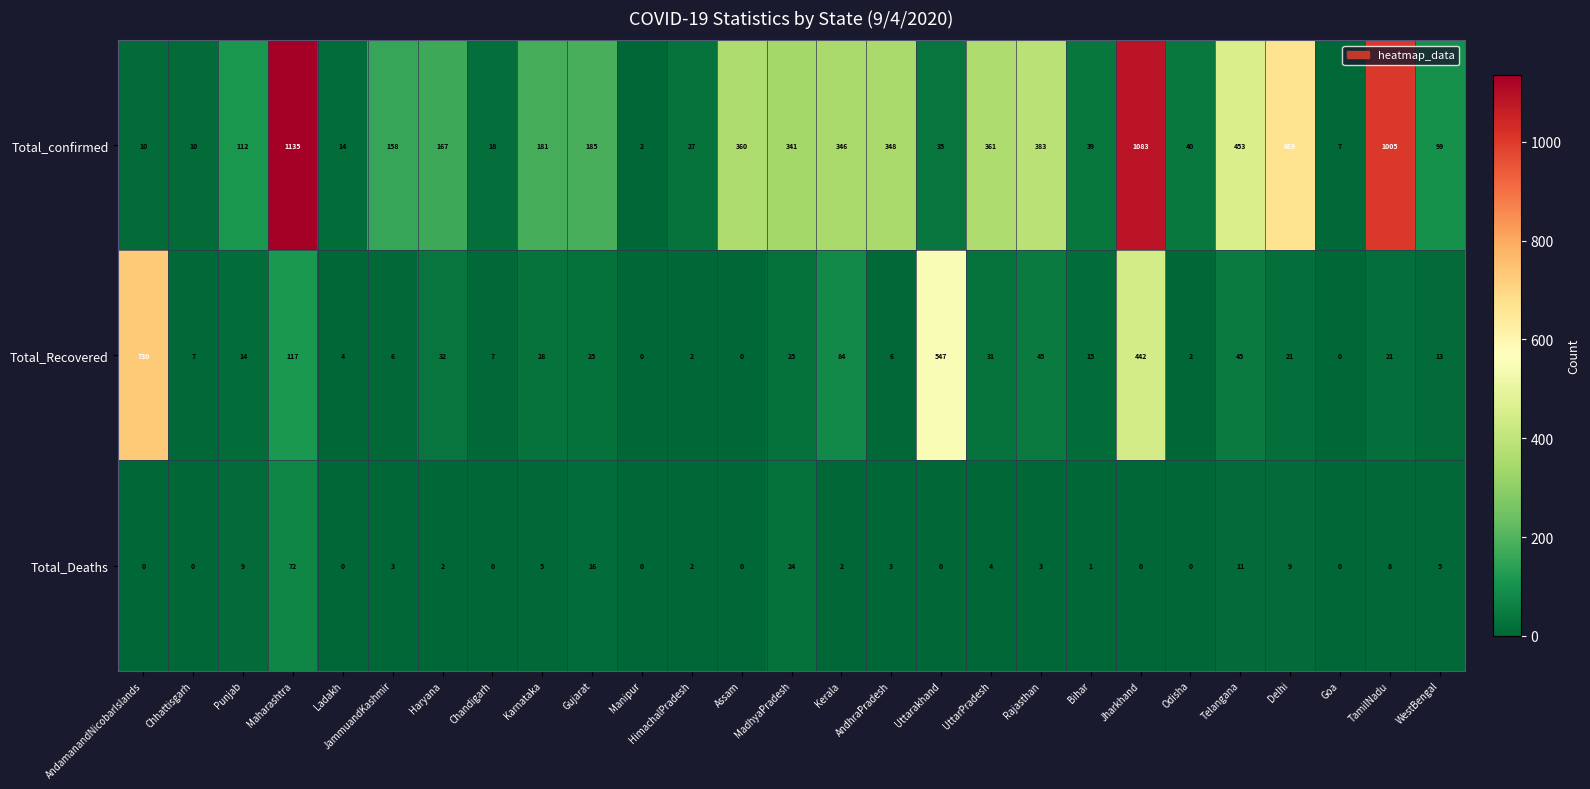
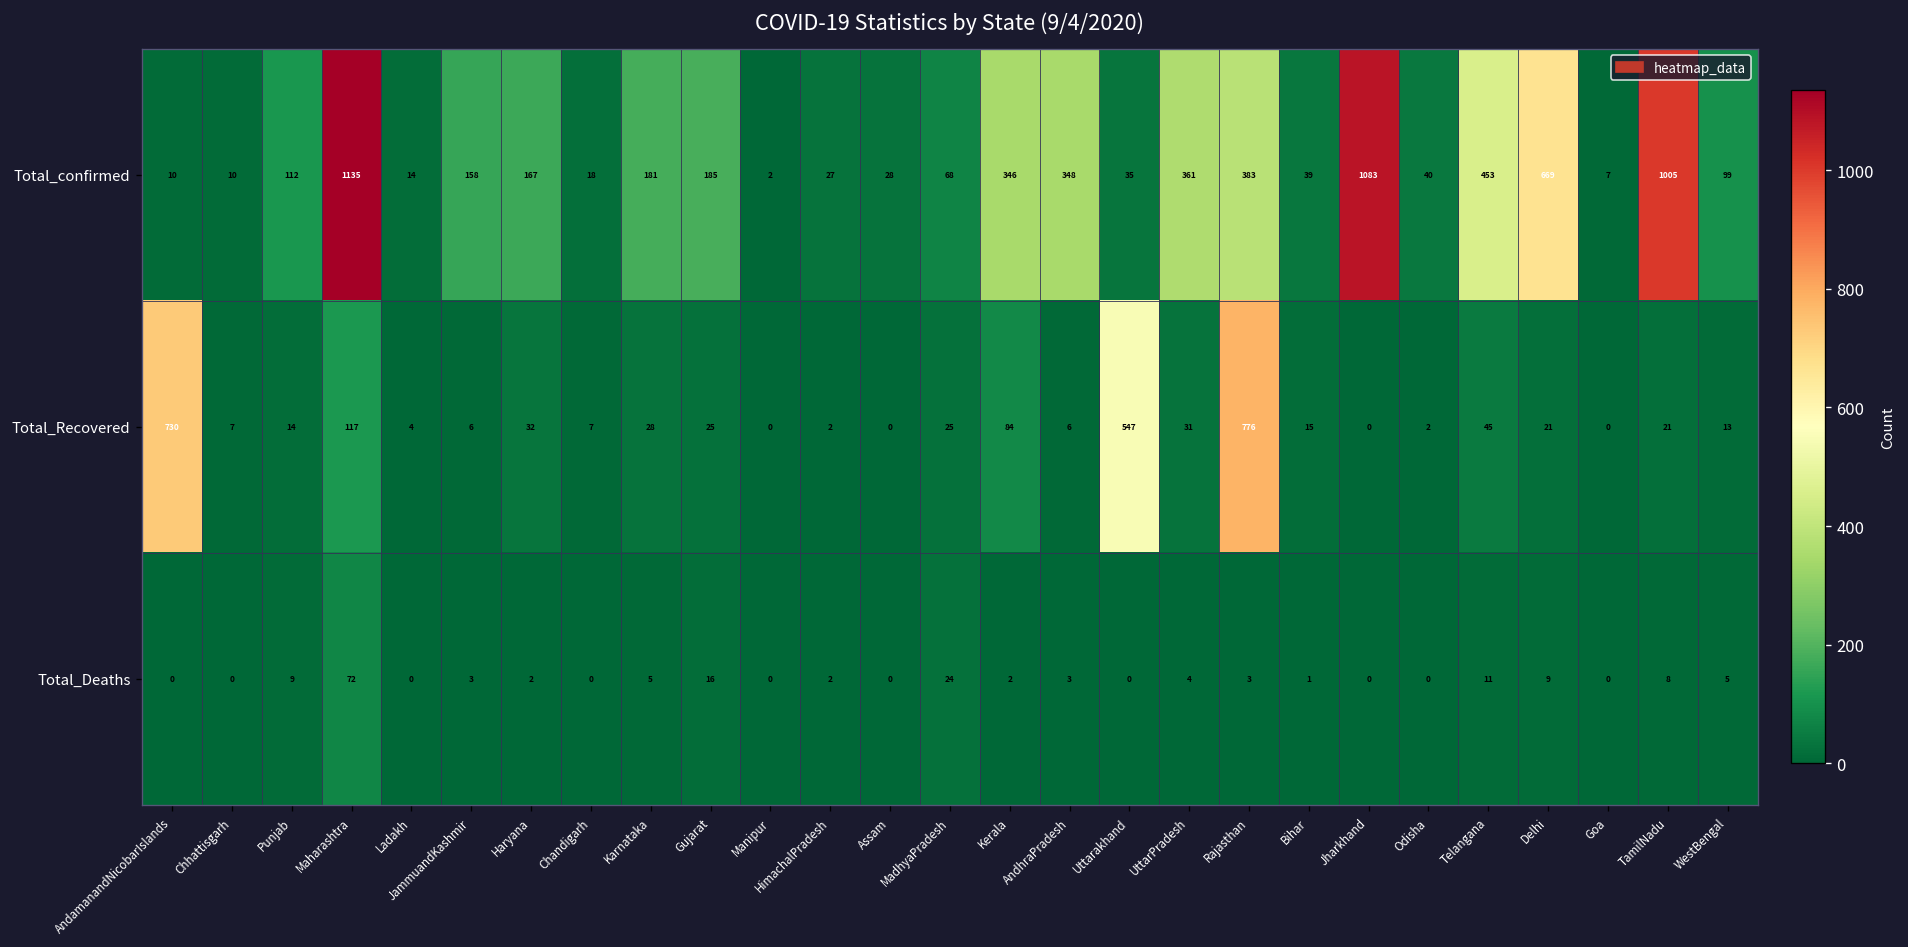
  {
    "Total_confirmed": {
      "AndamanandNicobarIslands": 10,
      "Chhattisgarh": 10,
      "Punjab": 112,
      "Maharashtra": 1135,
      "Ladakh": 14,
      "JammuandKashmir": 158,
      "Haryana": 167,
      "Chandigarh": 18,
      "Karnataka": 181,
      "Gujarat": 185,
      "Manipur": 2,
      "HimachalPradesh": 27,
-     "Assam": 360,
-     "MadhyaPradesh": 341,
+     "Assam": 28,
+     "MadhyaPradesh": 68,
      "Kerala": 346,
      "AndhraPradesh": 348,
      "Uttarakhand": 35,
      "UttarPradesh": 361,
      "Rajasthan": 383,
      "Bihar": 39,
      "Jharkhand": 1083,
      "Odisha": 40,
      "Telangana": 453,
      "Delhi": 669,
      "Goa": 7,
      "TamilNadu": 1005,
      "WestBengal": 99
    },
    "Total_Recovered": {
      "AndamanandNicobarIslands": 730,
      "Chhattisgarh": 7,
      "Punjab": 14,
      "Maharashtra": 117,
      "Ladakh": 4,
      "JammuandKashmir": 6,
      "Haryana": 32,
      "Chandigarh": 7,
      "Karnataka": 28,
      "Gujarat": 25,
      "Manipur": 0,
      "HimachalPradesh": 2,
      "Assam": 0,
      "MadhyaPradesh": 25,
      "Kerala": 84,
      "AndhraPradesh": 6,
      "Uttarakhand": 547,
      "UttarPradesh": 31,
-     "Rajasthan": 45,
+     "Rajasthan": 776,
      "Bihar": 15,
-     "Jharkhand": 442,
+     "Jharkhand": 0,
      "Odisha": 2,
      "Telangana": 45,
      "Delhi": 21,
      "Goa": 0,
      "TamilNadu": 21,
      "WestBengal": 13
    },
    "Total_Deaths": {
      "AndamanandNicobarIslands": 0,
      "Chhattisgarh": 0,
      "Punjab": 9,
      "Maharashtra": 72,
      "Ladakh": 0,
      "JammuandKashmir": 3,
      "Haryana": 2,
      "Chandigarh": 0,
      "Karnataka": 5,
      "Gujarat": 16,
      "Manipur": 0,
      "HimachalPradesh": 2,
      "Assam": 0,
      "MadhyaPradesh": 24,
      "Kerala": 2,
      "AndhraPradesh": 3,
      "Uttarakhand": 0,
      "UttarPradesh": 4,
      "Rajasthan": 3,
      "Bihar": 1,
      "Jharkhand": 0,
      "Odisha": 0,
      "Telangana": 11,
      "Delhi": 9,
      "Goa": 0,
      "TamilNadu": 8,
      "WestBengal": 5
    }
  }
